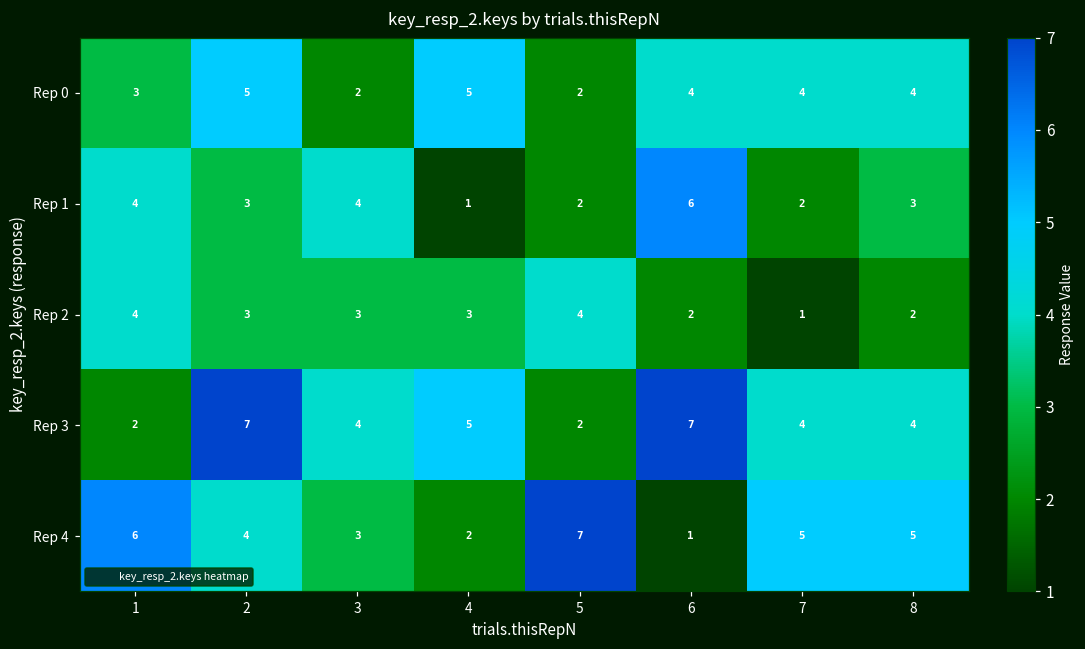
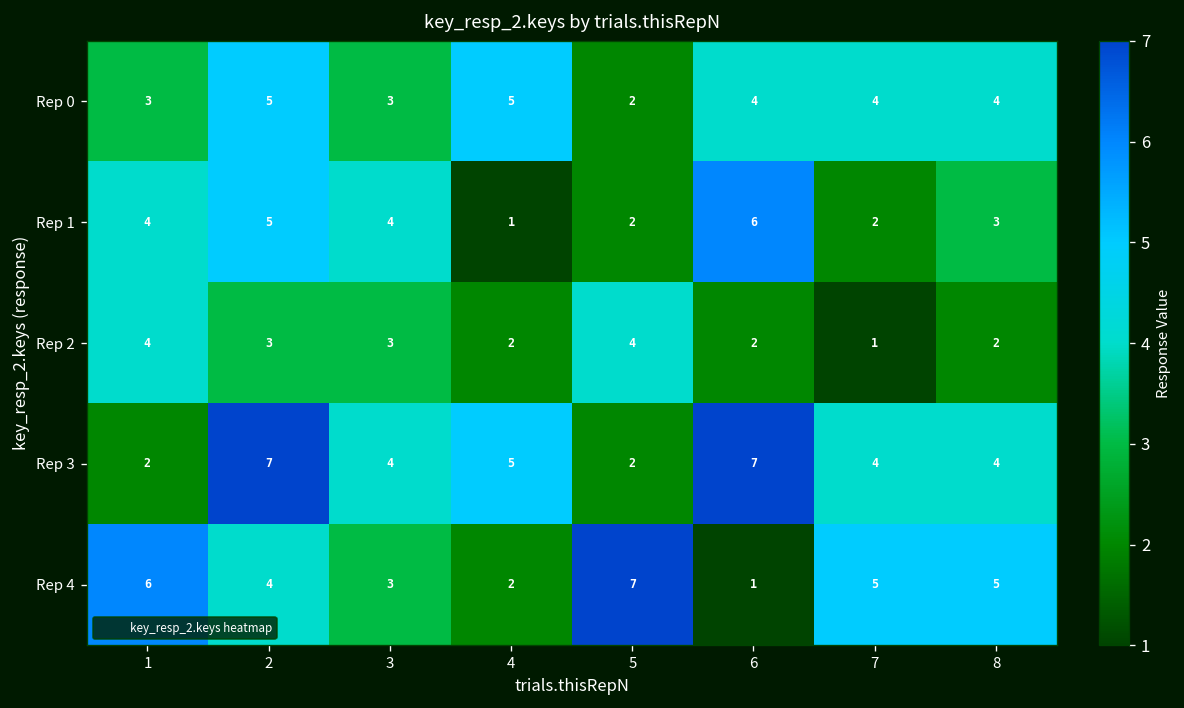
  {
    "Rep 0": {
      "1": 3,
      "2": 5,
-     "3": 2,
+     "3": 3,
      "4": 5,
      "5": 2,
      "6": 4,
      "7": 4,
      "8": 4
    },
    "Rep 1": {
      "1": 4,
-     "2": 3,
+     "2": 5,
      "3": 4,
      "4": 1,
      "5": 2,
      "6": 6,
      "7": 2,
      "8": 3
    },
    "Rep 2": {
      "1": 4,
      "2": 3,
      "3": 3,
-     "4": 3,
+     "4": 2,
      "5": 4,
      "6": 2,
      "7": 1,
      "8": 2
    },
    "Rep 3": {
      "1": 2,
      "2": 7,
      "3": 4,
      "4": 5,
      "5": 2,
      "6": 7,
      "7": 4,
      "8": 4
    },
    "Rep 4": {
      "1": 6,
      "2": 4,
      "3": 3,
      "4": 2,
      "5": 7,
      "6": 1,
      "7": 5,
      "8": 5
    }
  }
